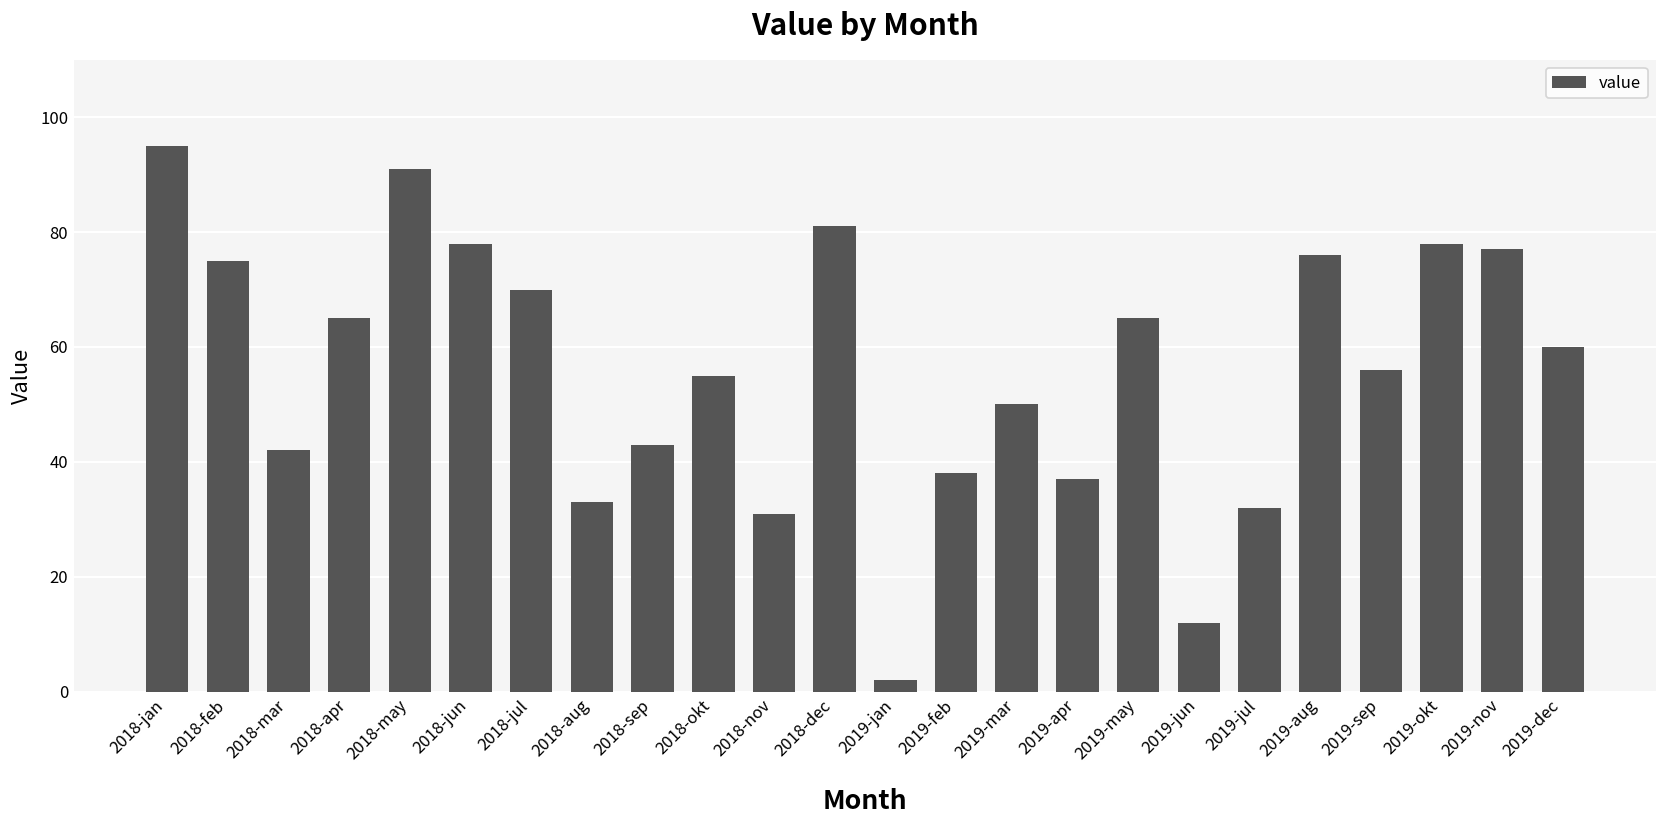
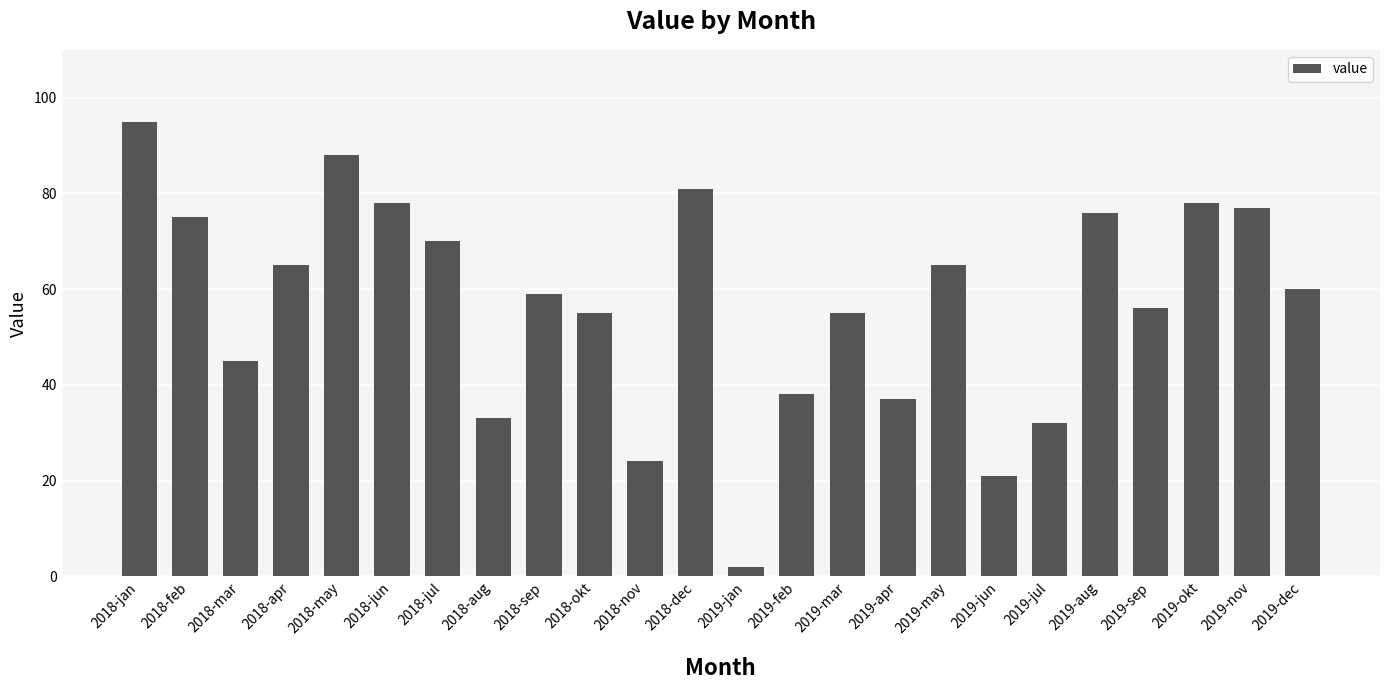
  {
    "2018-jan": 95,
    "2018-feb": 75,
-   "2018-mar": 42,
+   "2018-mar": 45,
    "2018-apr": 65,
-   "2018-may": 91,
+   "2018-may": 88,
    "2018-jun": 78,
    "2018-jul": 70,
    "2018-aug": 33,
-   "2018-sep": 43,
+   "2018-sep": 59,
    "2018-okt": 55,
-   "2018-nov": 31,
+   "2018-nov": 24,
    "2018-dec": 81,
    "2019-jan": 2,
    "2019-feb": 38,
-   "2019-mar": 50,
+   "2019-mar": 55,
    "2019-apr": 37,
    "2019-may": 65,
-   "2019-jun": 12,
+   "2019-jun": 21,
    "2019-jul": 32,
    "2019-aug": 76,
    "2019-sep": 56,
    "2019-okt": 78,
    "2019-nov": 77,
    "2019-dec": 60
  }
